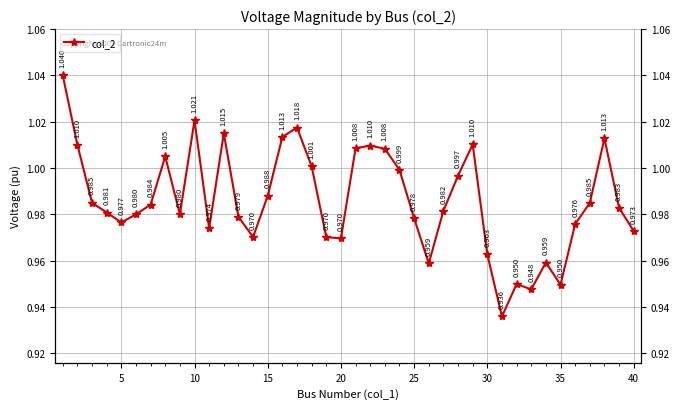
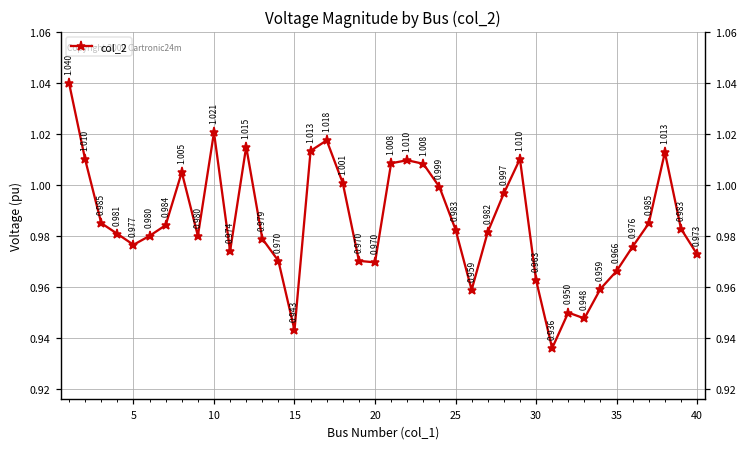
  {
    "5": 0.977,
    "10": 1.021,
-   "15": 0.988,
+   "15": 0.943,
    "20": 0.970,
-   "25": 0.978,
+   "25": 0.983,
    "30": 0.963,
-   "35": 0.950,
+   "35": 0.966,
    "40": 0.973
  }
